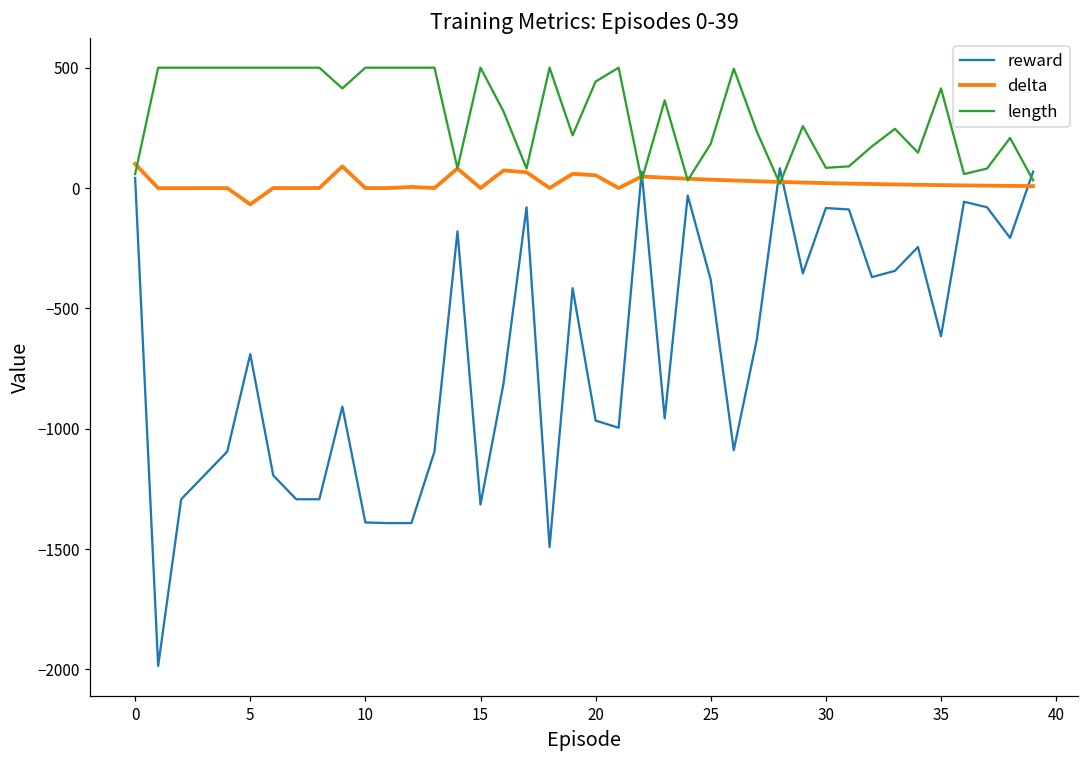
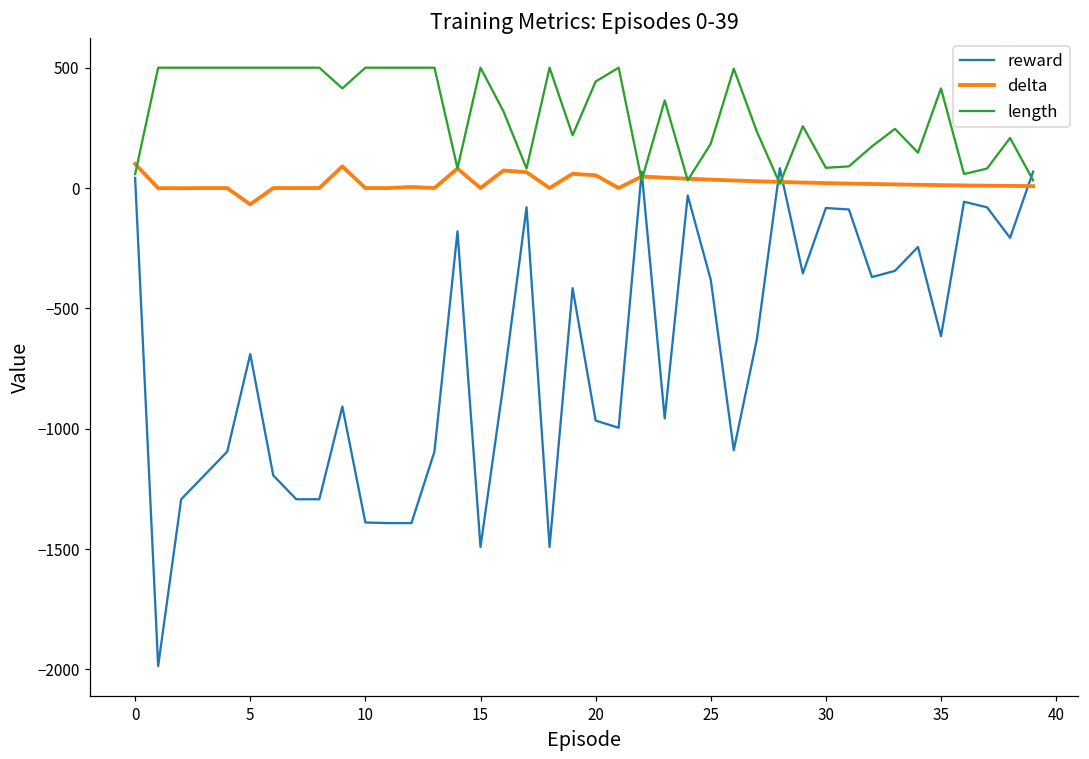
  {
    "reward": {
      "0": 40,
      "5": -690,
      "10": -1390,
-     "15": -1310,
+     "15": -1490,
      "20": -970,
      "25": -380,
      "30": -80,
      "35": -620
    },
    "delta": {
      "0": 100,
      "5": -70,
      "10": 0,
      "15": 0,
      "20": 50,
      "25": 30,
      "30": 20,
      "35": 10
    },
    "length": {
      "0": 60,
      "5": 500,
      "10": 500,
      "15": 500,
      "20": 440,
      "25": 180,
      "30": 80,
      "35": 410
    }
  }
